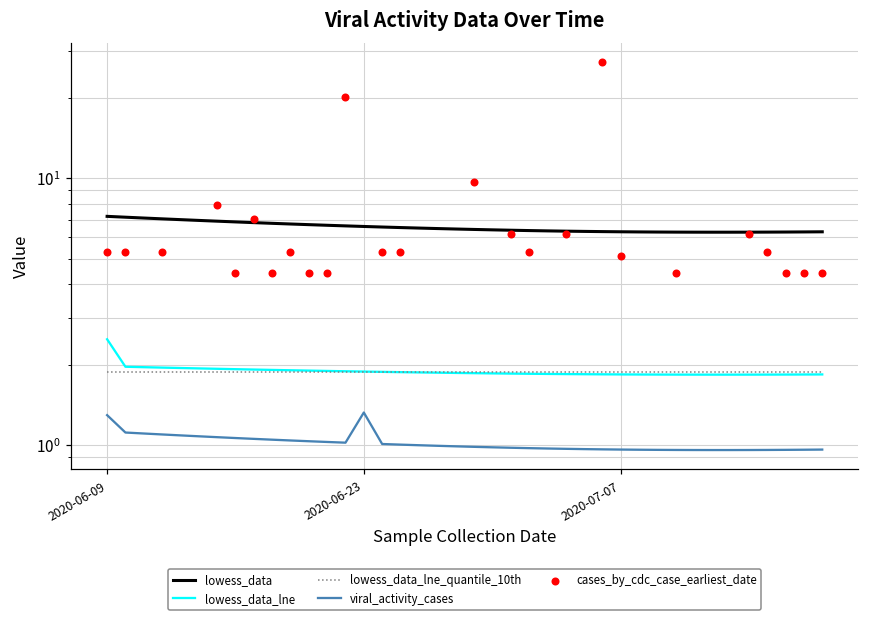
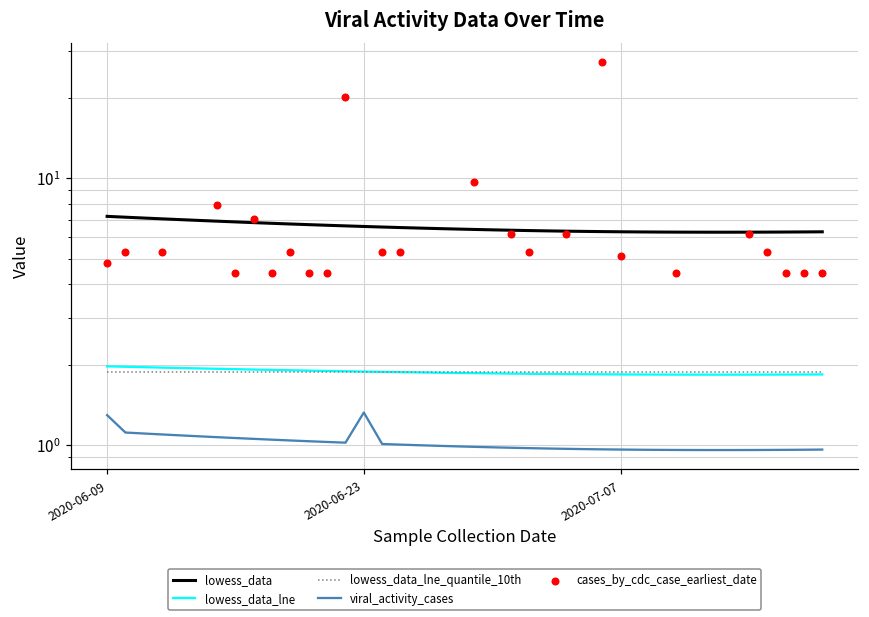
  {
    "cases_by_cdc_case_earliest_date": {
-     "2020-06-09": 5.3
+     "2020-06-09": 4.8
    },
    "lowess_data": {
      "2020-06-09": 7.2,
      "2020-06-23": 6.6,
      "2020-07-07": 6.3
    },
    "lowess_data_lne": {
-     "2020-06-09": 2.5
+     "2020-06-09": 2.0
    },
    "lowess_data_lne_quantile_10th": {
      "2020-06-09": 1.9
    },
    "viral_activity_cases": {
      "2020-06-09": 1.3,
      "2020-06-23": 1.3,
      "2020-07-07": 0.96
    }
  }
